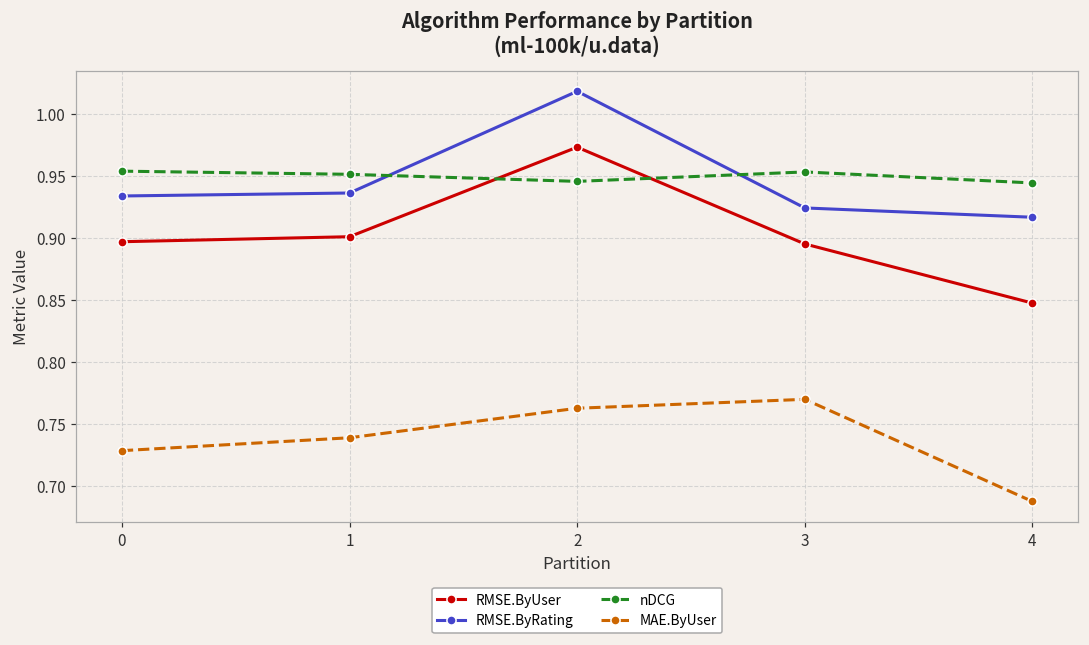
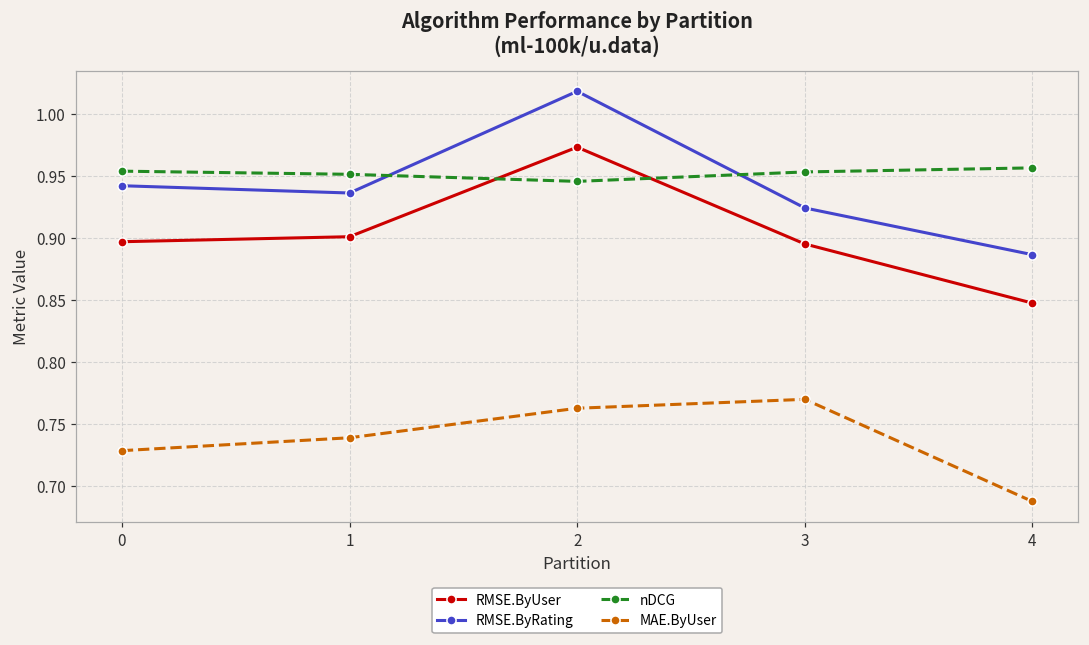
  {
    "RMSE.ByUser": {
      "0": 0.897,
      "1": 0.901,
      "2": 0.973,
      "3": 0.895,
      "4": 0.847
    },
    "RMSE.ByRating": {
-     "0": 0.934,
+     "0": 0.942,
      "1": 0.936,
      "2": 1.018,
      "3": 0.924,
-     "4": 0.917
+     "4": 0.886
    },
    "nDCG": {
      "0": 0.954,
      "1": 0.951,
      "2": 0.946,
      "3": 0.953,
-     "4": 0.944
+     "4": 0.956
    },
    "MAE.ByUser": {
      "0": 0.728,
      "1": 0.739,
      "2": 0.762,
      "3": 0.770,
      "4": 0.687
    }
  }
